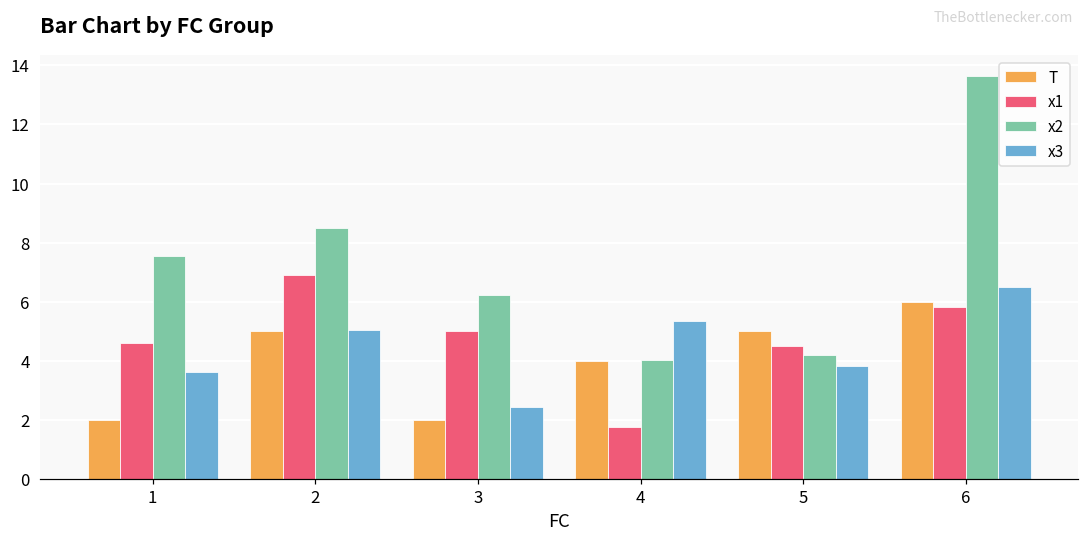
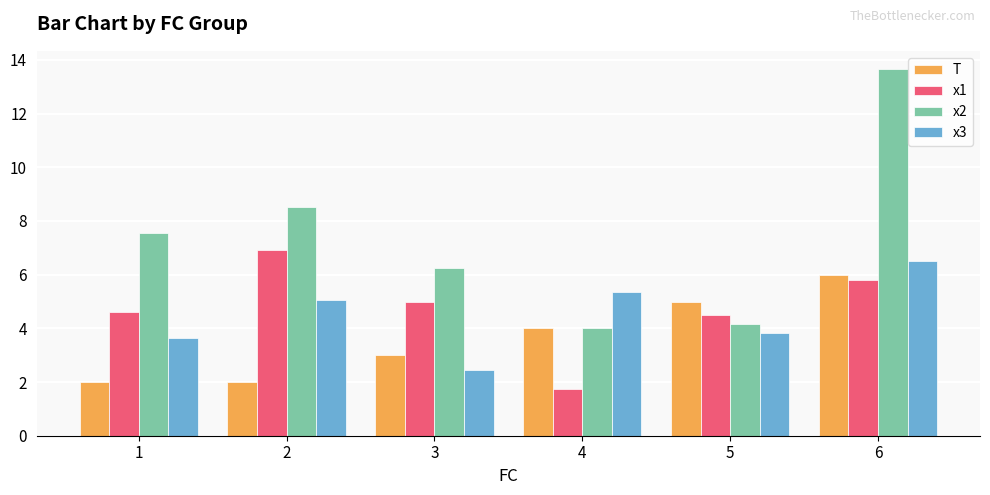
  {
    "T": {
      "1": 2,
-     "2": 5,
-     "3": 2,
+     "2": 2,
+     "3": 3,
      "4": 4,
      "5": 5,
      "6": 6
    },
    "x1": {
      "1": 4.6,
      "2": 7,
      "3": 5,
      "4": 1.7,
      "5": 4.5,
      "6": 5.8
    }
  }
